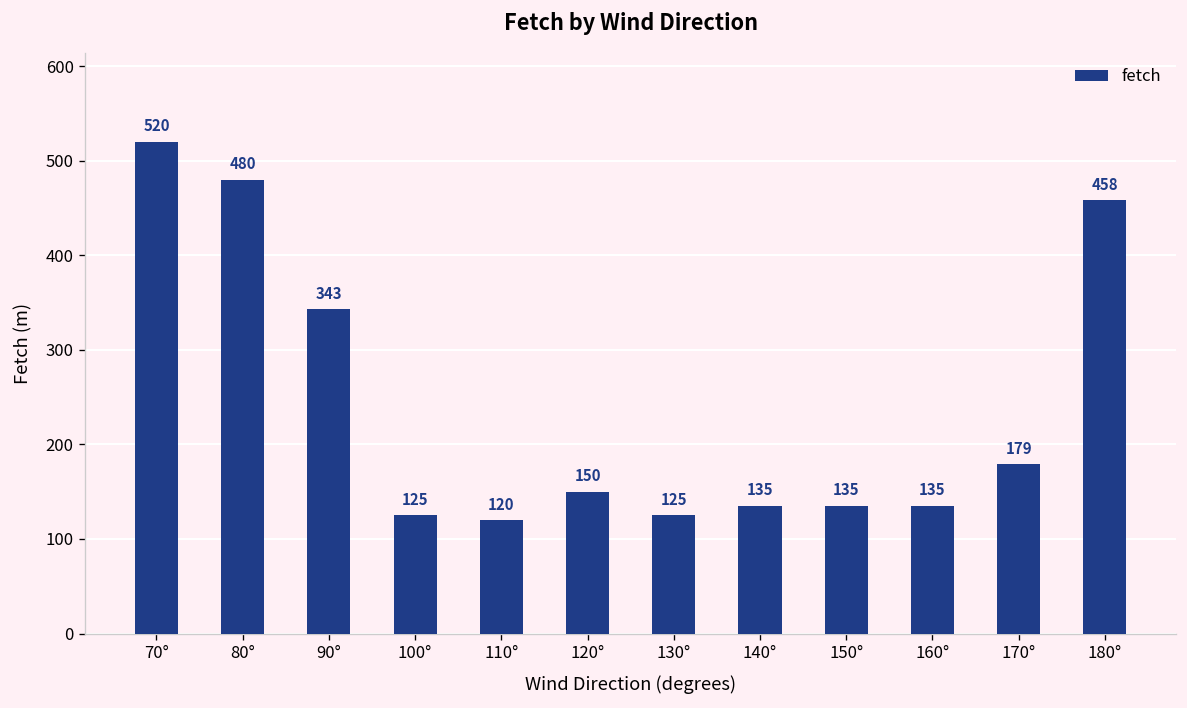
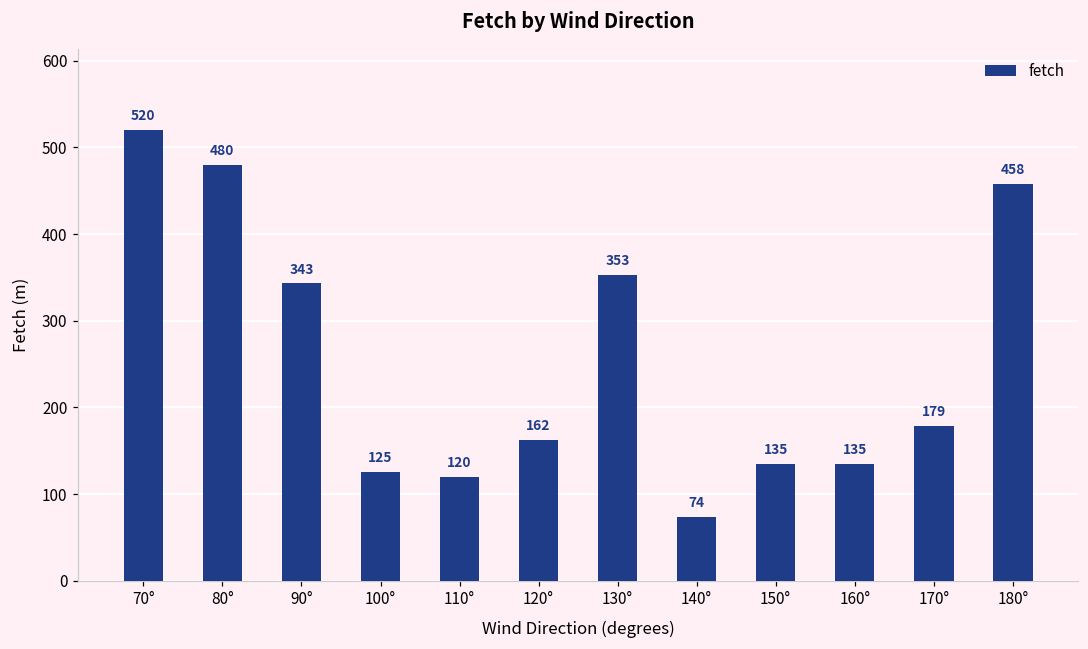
  {
    "70°": 520,
    "80°": 480,
    "90°": 343,
    "100°": 125,
    "110°": 120,
-   "120°": 150,
-   "130°": 125,
-   "140°": 135,
+   "120°": 162,
+   "130°": 353,
+   "140°": 74,
    "150°": 135,
    "160°": 135,
    "170°": 179,
    "180°": 458
  }
